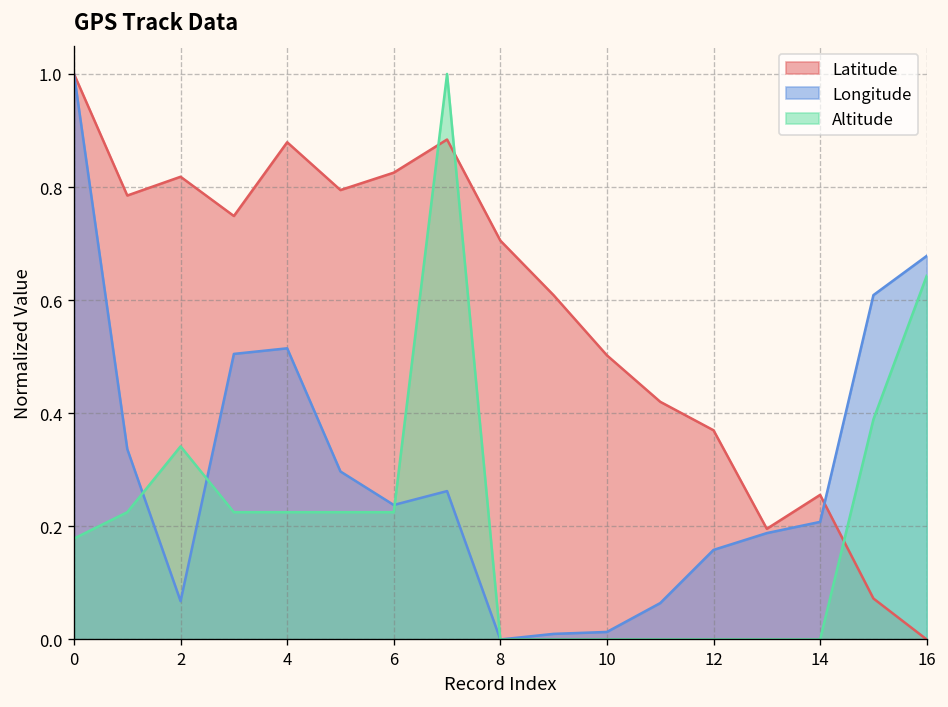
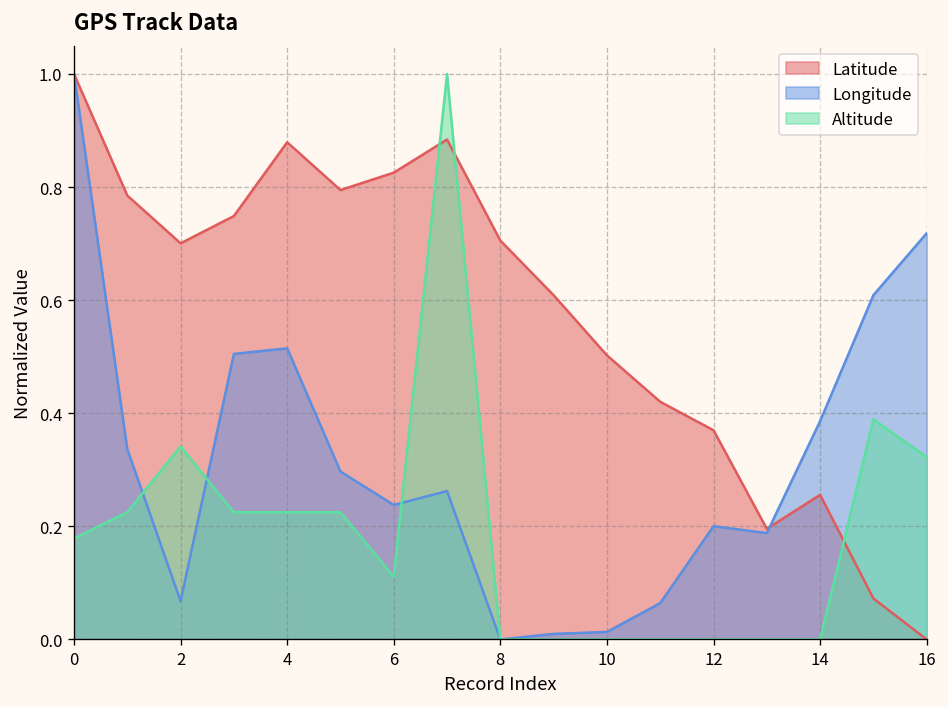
  {
    "Latitude": {
-     "2": 0.82,
+     "2": 0.70,
      "4": 0.88,
      "6": 0.83,
      "8": 0.71,
      "10": 0.50,
      "12": 0.37,
      "14": 0.26,
      "16": 0.00
    },
    "Longitude": {
      "2": 0.07,
      "4": 0.51,
      "6": 0.24,
      "10": 0.01,
-     "12": 0.16,
-     "14": 0.21,
-     "16": 0.68
+     "12": 0.20,
+     "14": 0.39,
+     "16": 0.72
    },
    "Altitude": {
      "0": 0.18,
      "2": 0.34,
      "4": 0.23,
-     "6": 0.23,
+     "6": 0.11,
      "10": 0.00,
      "12": 0.00,
      "14": 0.00,
-     "16": 0.64
+     "16": 0.32
    }
  }
